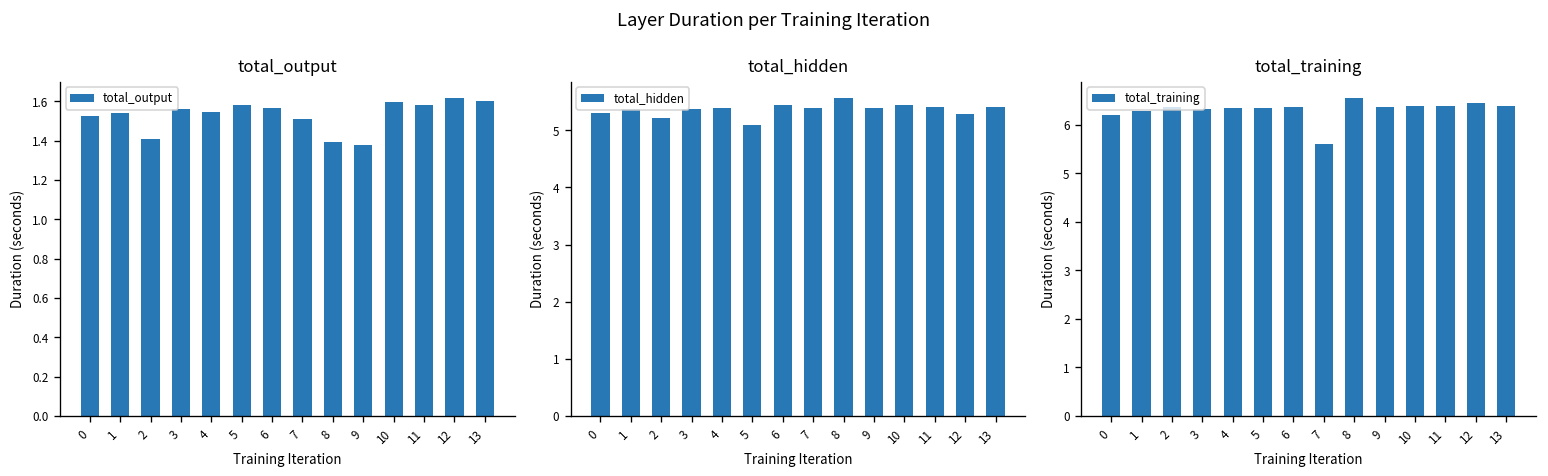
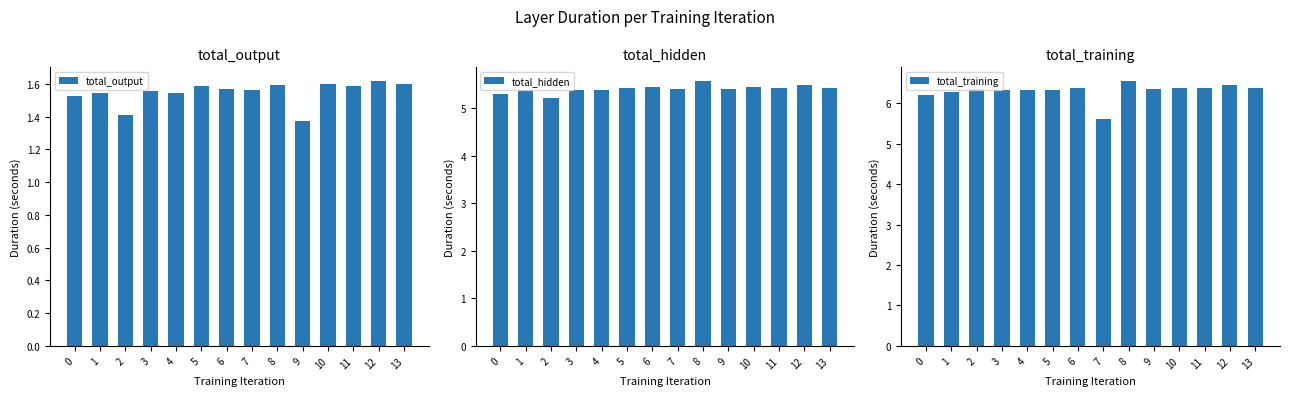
  {
    "total_output": {
      "0": 1.53,
      "1": 1.54,
      "2": 1.41,
      "3": 1.56,
      "4": 1.55,
      "5": 1.58,
      "6": 1.57,
-     "7": 1.51,
-     "8": 1.40,
+     "7": 1.56,
+     "8": 1.59,
      "9": 1.38,
      "10": 1.60,
      "11": 1.58,
      "12": 1.62,
      "13": 1.60
    },
    "total_hidden": {
      "0": 5.3,
      "1": 5.4,
      "2": 5.2,
      "3": 5.4,
      "4": 5.4,
-     "5": 5.1,
+     "5": 5.4,
      "6": 5.4,
      "7": 5.4,
      "8": 5.6,
      "9": 5.4,
      "10": 5.4,
      "11": 5.4,
-     "12": 5.3,
+     "12": 5.5,
      "13": 5.4
    },
    "total_training": {
      "0": 6.2,
      "1": 6.3,
      "4": 6.3,
      "5": 6.3,
      "6": 6.4,
      "7": 5.6,
      "8": 6.6,
      "9": 6.4,
      "10": 6.4,
      "11": 6.4,
      "12": 6.4,
      "13": 6.4
    }
  }
